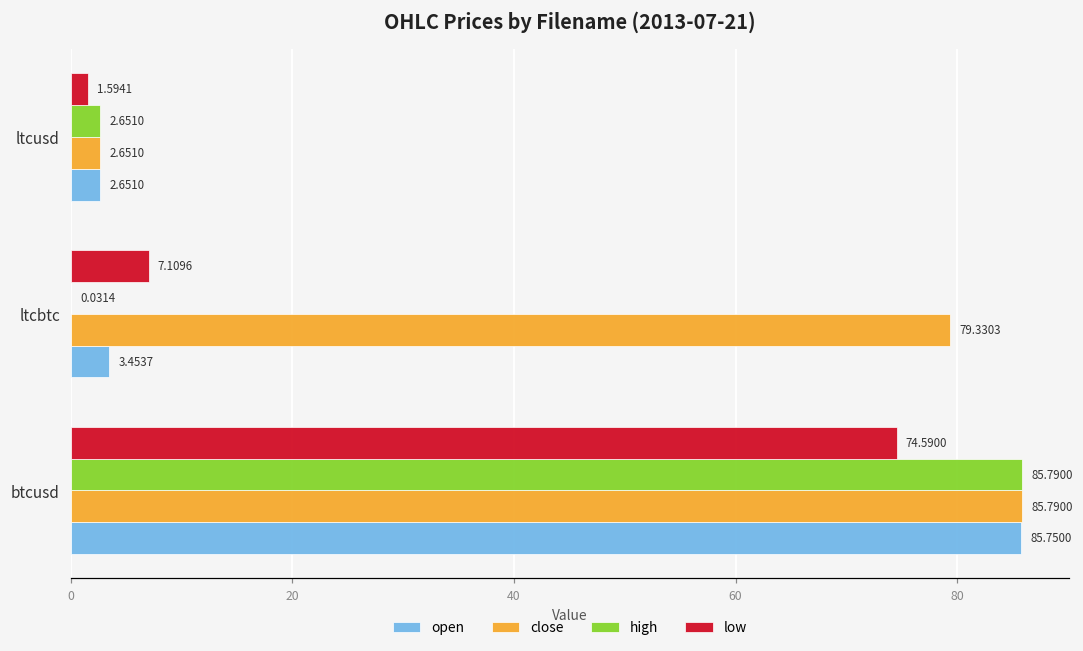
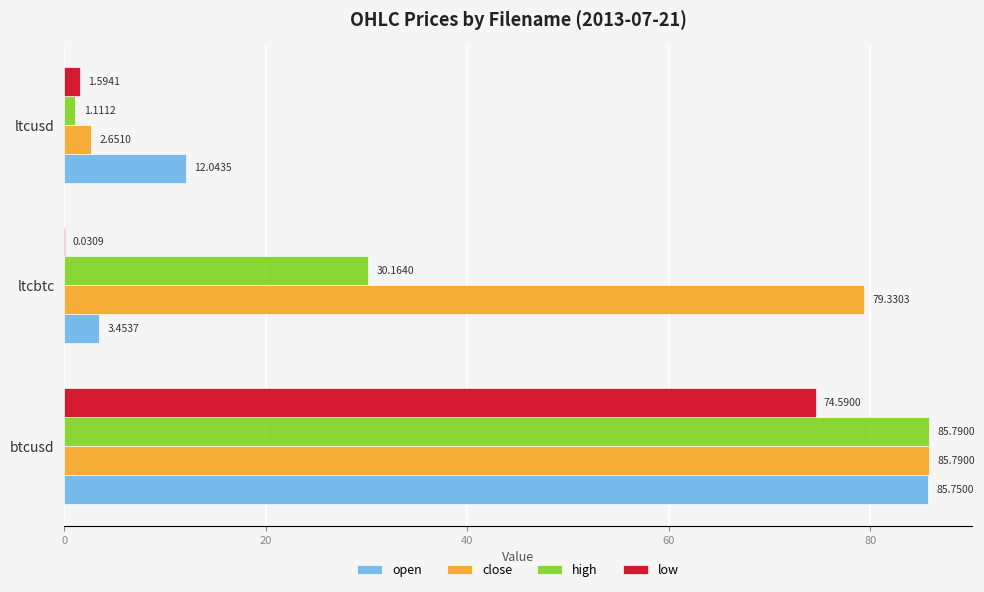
  {
    "open": {
-     "ltcusd": 2.6510,
+     "ltcusd": 12.0435,
      "ltcbtc": 3.4537,
      "btcusd": 85.7500
    },
    "close": {
      "ltcusd": 2.6510,
      "ltcbtc": 79.3303,
      "btcusd": 85.7900
    },
    "high": {
-     "ltcusd": 2.6510,
-     "ltcbtc": 0.0314,
+     "ltcusd": 1.1112,
+     "ltcbtc": 30.1640,
      "btcusd": 85.7900
    },
    "low": {
      "ltcusd": 1.5941,
-     "ltcbtc": 7.1096,
+     "ltcbtc": 0.0309,
      "btcusd": 74.5900
    }
  }
